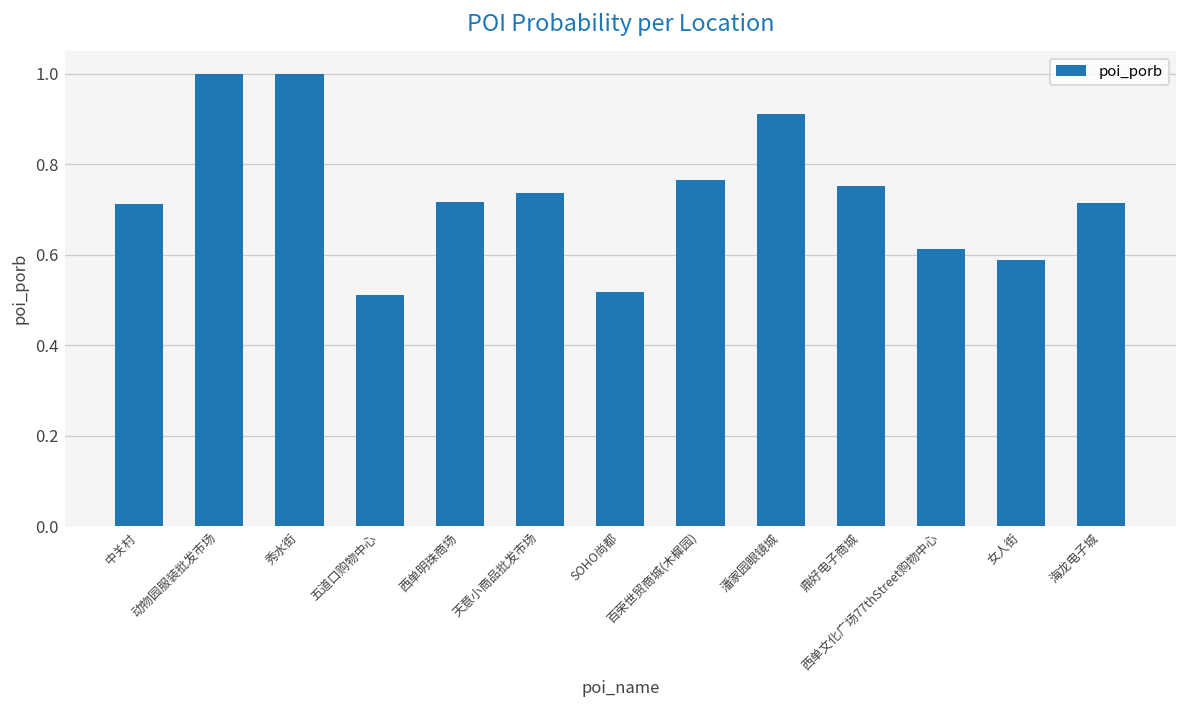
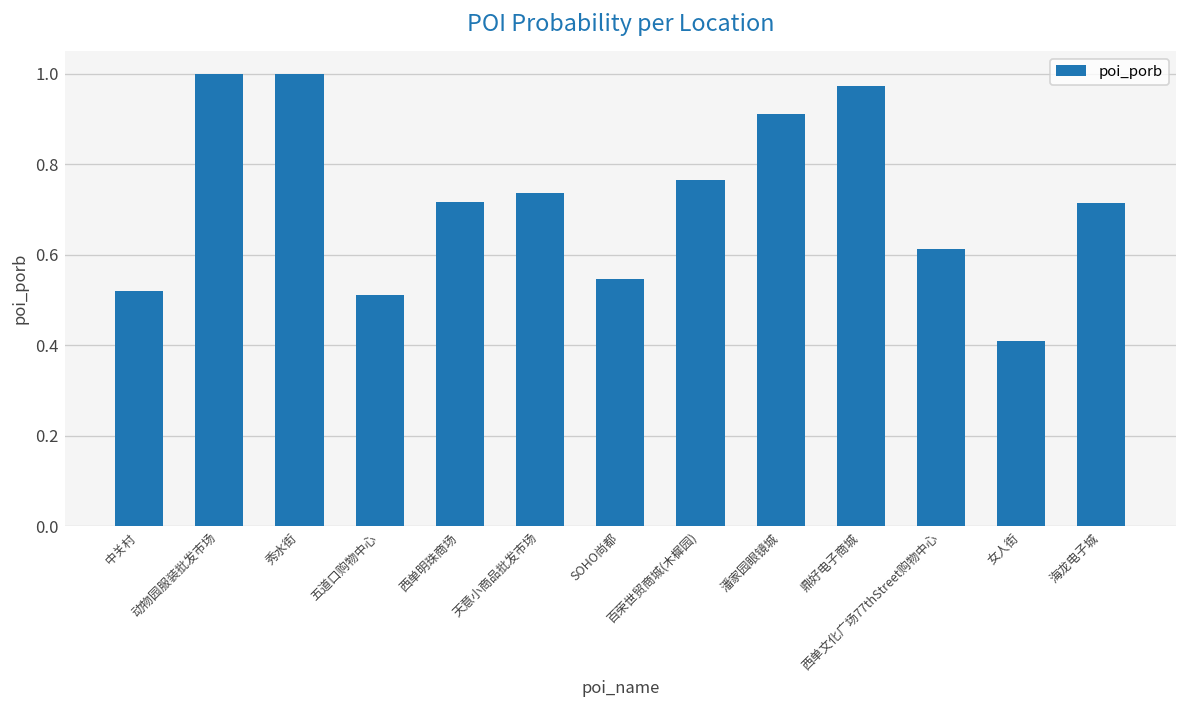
  {
-   "中关村": 0.71,
+   "中关村": 0.52,
    "动物园服装批发市场": 1.00,
    "秀水街": 1.00,
    "五道口购物中心": 0.51,
    "西单明珠商场": 0.72,
    "天意小商品批发市场": 0.74,
-   "SOHO尚都": 0.52,
+   "SOHO尚都": 0.55,
    "百荣世贸商城(木樨园)": 0.76,
    "潘家园眼镜城": 0.91,
-   "鼎好电子商城": 0.75,
+   "鼎好电子商城": 0.97,
    "西单文化广场77thStreet购物中心": 0.61,
-   "女人街": 0.59,
+   "女人街": 0.41,
    "海龙电子城": 0.71
  }
